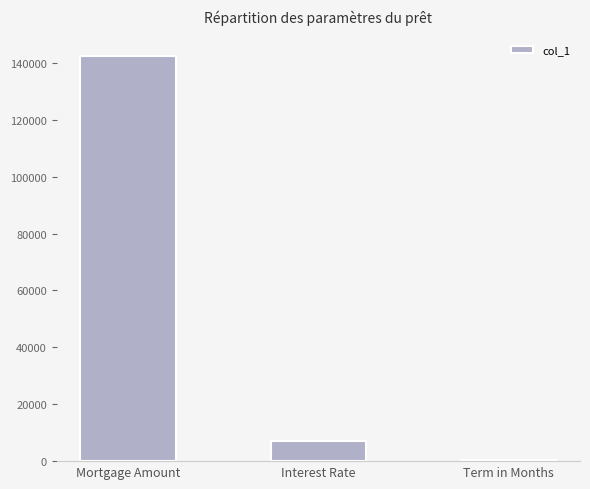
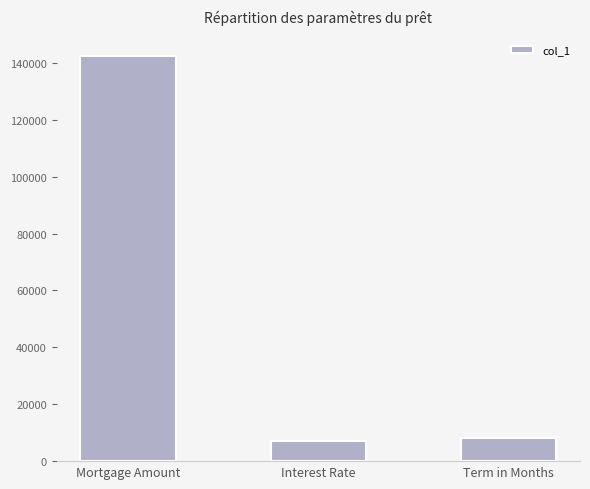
  {
    "Mortgage Amount": 143000,
    "Interest Rate": 7000,
-   "Term in Months": 0
+   "Term in Months": 8000
  }
